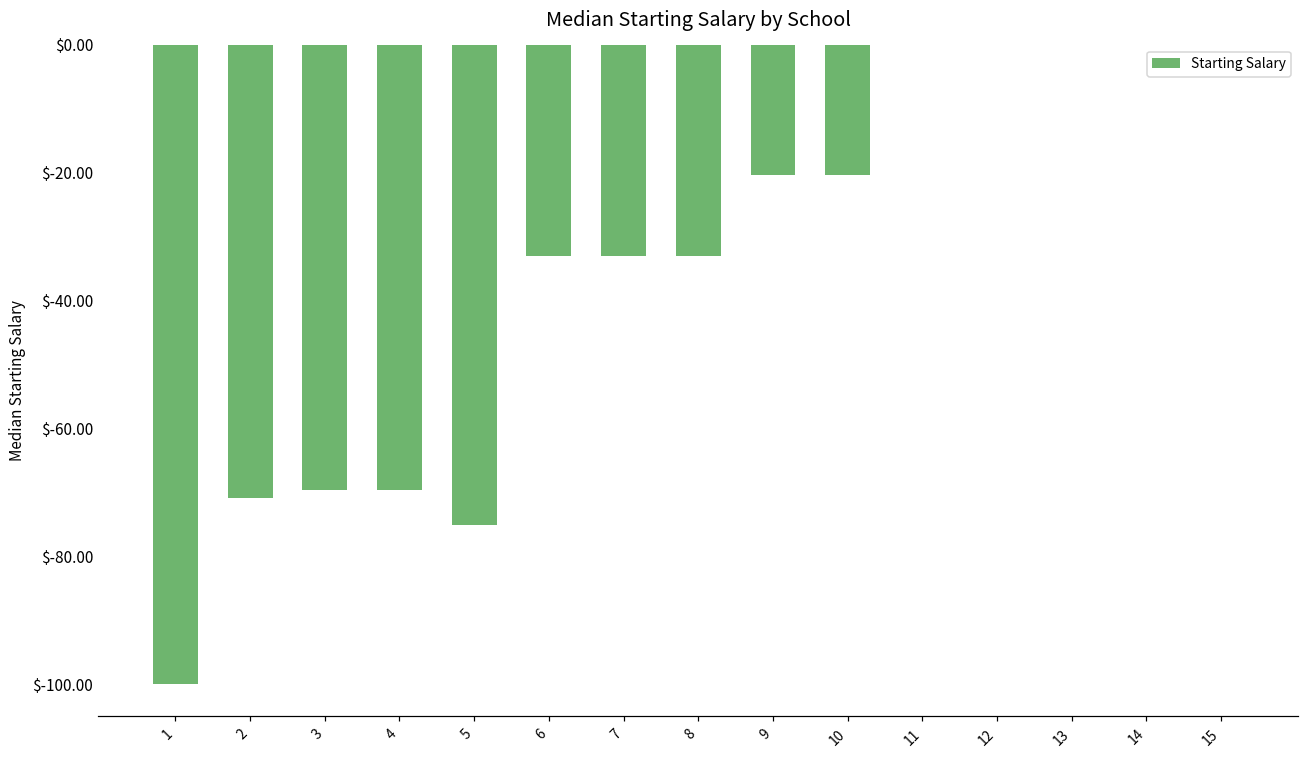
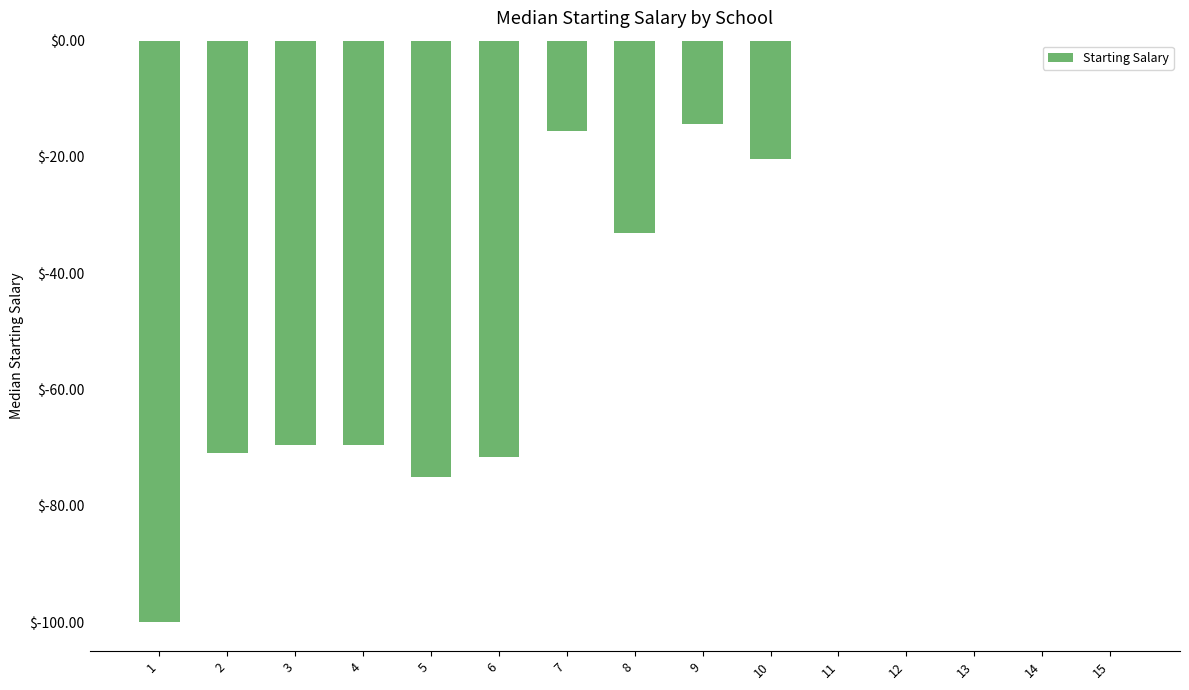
  {
    "1": "$-100",
    "2": "$-71",
    "3": "$-70",
    "4": "$-70",
    "5": "$-75",
-   "6": "$-33",
-   "7": "$-33",
+   "6": "$-72",
+   "7": "$-16",
    "8": "$-33",
-   "9": "$-20",
+   "9": "$-14",
    "10": "$-20",
    "11": "$0",
    "12": "$0",
    "13": "$0",
    "14": "$0",
    "15": "$0"
  }
